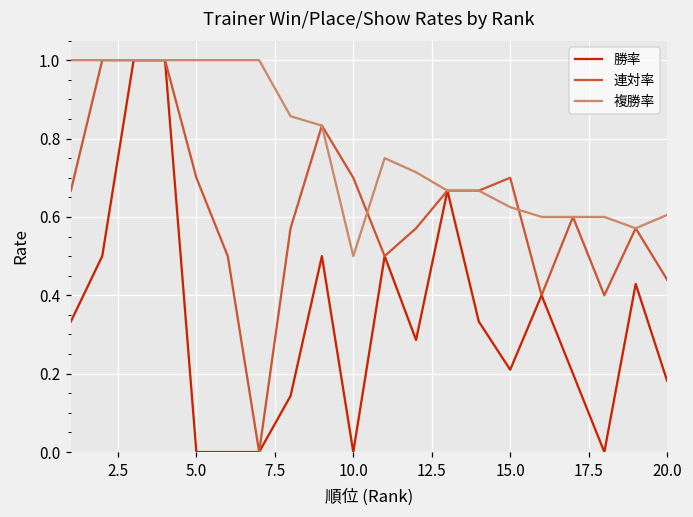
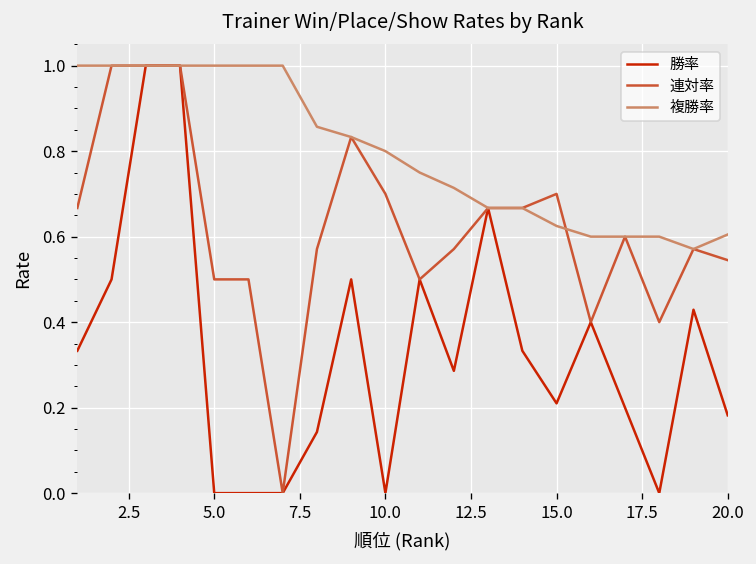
  {
    "勝率": {
      "5.0": 0.00,
      "10.0": 0.00,
      "15.0": 0.21,
      "20.0": 0.18
    },
    "連対率": {
-     "5.0": 0.7,
+     "5.0": 0.5,
      "10.0": 0.70,
      "15.0": 0.70,
-     "20.0": 0.44
+     "20.0": 0.55
    },
    "複勝率": {
      "5.0": 1.0,
-     "10.0": 0.5,
+     "10.0": 0.8,
      "15.0": 0.63,
      "20.0": 0.6
    }
  }
